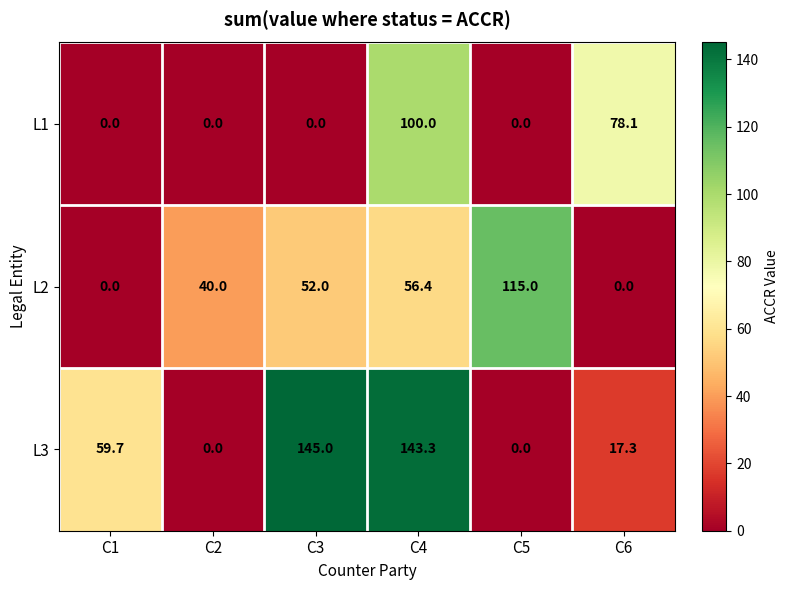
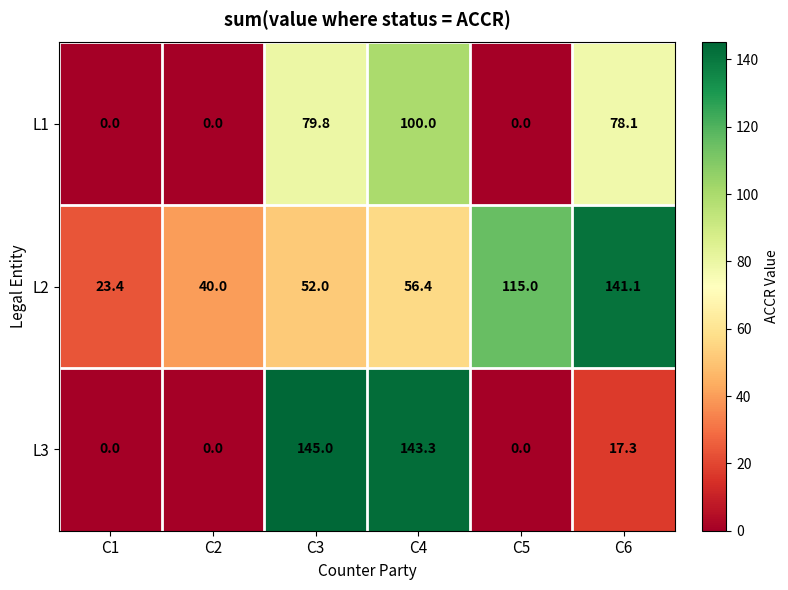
  {
    "L1": {
      "C1": 0.0,
      "C2": 0.0,
-     "C3": 0.0,
+     "C3": 79.8,
      "C4": 100.0,
      "C5": 0.0,
      "C6": 78.1
    },
    "L2": {
-     "C1": 0.0,
+     "C1": 23.4,
      "C2": 40.0,
      "C3": 52.0,
      "C4": 56.4,
      "C5": 115.0,
-     "C6": 0.0
+     "C6": 141.1
    },
    "L3": {
-     "C1": 59.7,
+     "C1": 0.0,
      "C2": 0.0,
      "C3": 145.0,
      "C4": 143.3,
      "C5": 0.0,
      "C6": 17.3
    }
  }
